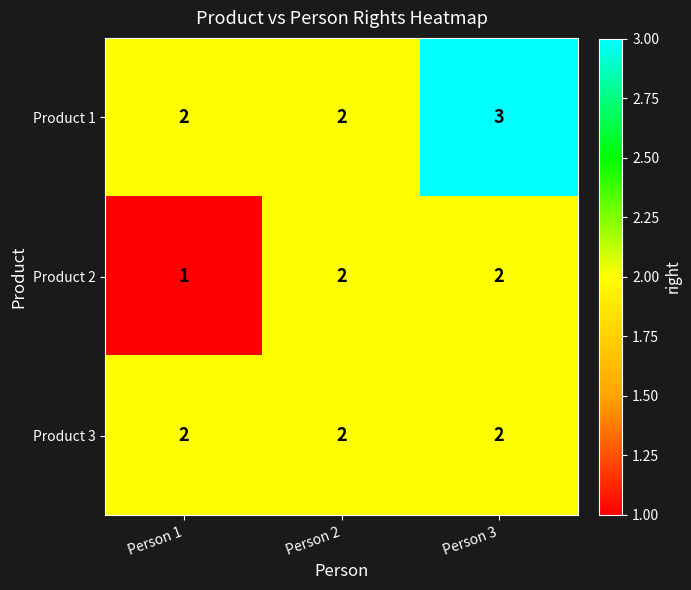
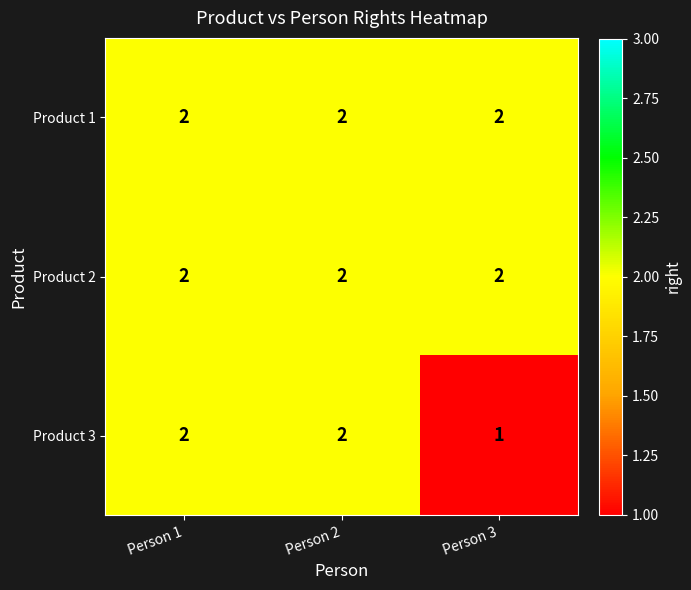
  {
    "Product 1": {
      "Person 1": 2,
      "Person 2": 2,
-     "Person 3": 3
+     "Person 3": 2
    },
    "Product 2": {
-     "Person 1": 1,
+     "Person 1": 2,
      "Person 2": 2,
      "Person 3": 2
    },
    "Product 3": {
      "Person 1": 2,
      "Person 2": 2,
-     "Person 3": 2
+     "Person 3": 1
    }
  }
